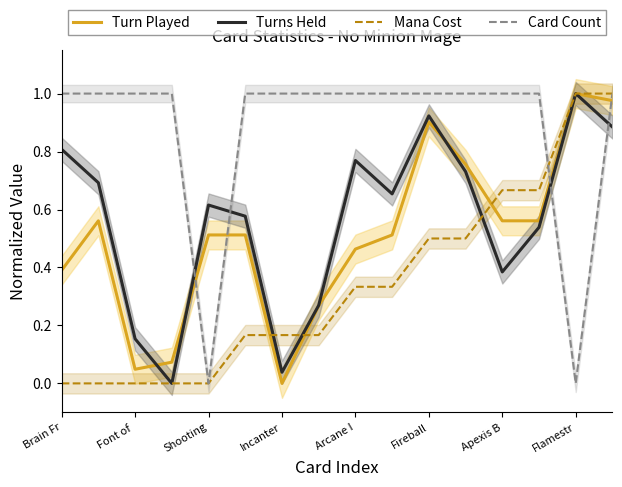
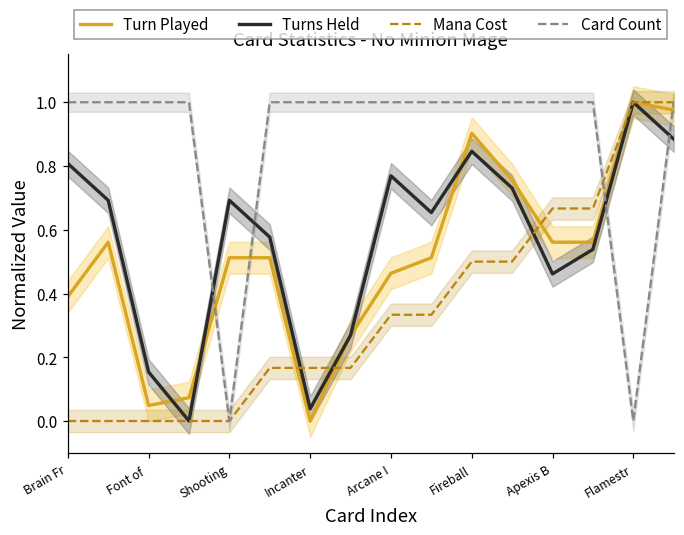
  {
    "Turns Held": {
      "Brain Fr": 0.81,
      "Font of": 0.15,
-     "Shooting": 0.62,
+     "Shooting": 0.69,
      "Incanter": 0.04,
      "Arcane I": 0.77,
-     "Fireball": 0.92,
-     "Apexis B": 0.38
+     "Fireball": 0.85,
+     "Apexis B": 0.46
    }
  }
